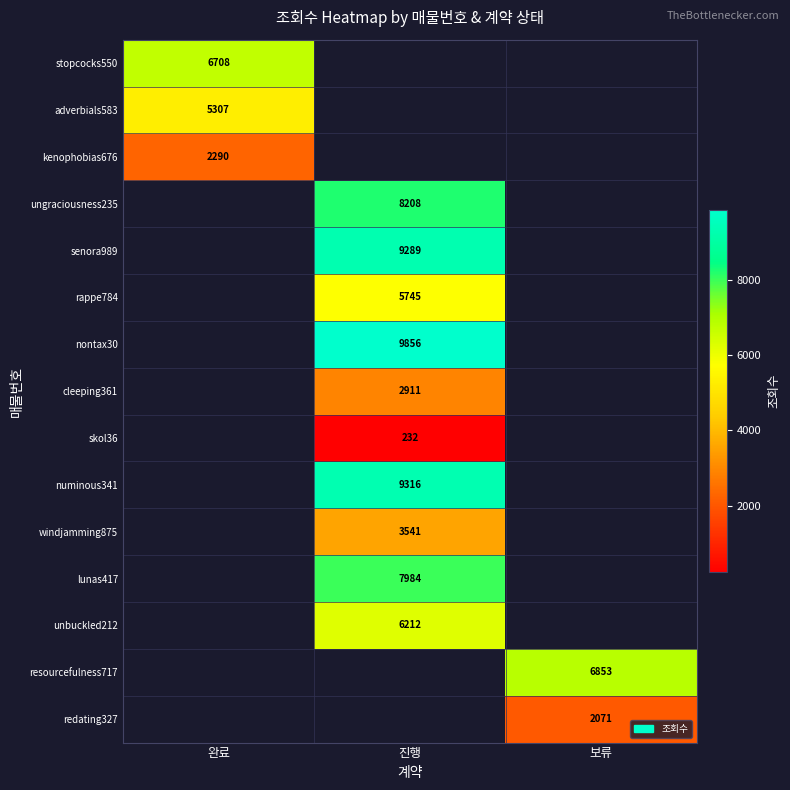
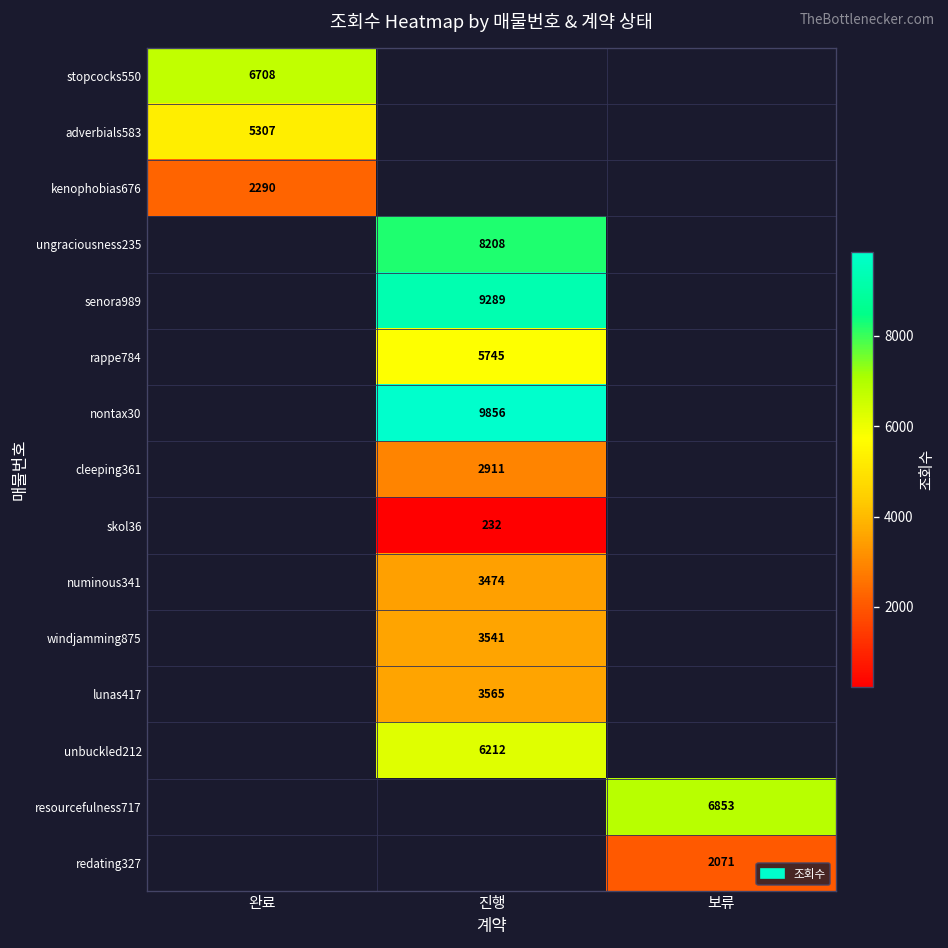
  {
    "stopcocks550": {
      "완료": 6708
    },
    "adverbials583": {
      "완료": 5307
    },
    "kenophobias676": {
      "완료": 2290
    },
    "ungraciousness235": {
      "진행": 8208
    },
    "senora989": {
      "진행": 9289
    },
    "rappe784": {
      "진행": 5745
    },
    "nontax30": {
      "진행": 9856
    },
    "cleeping361": {
      "진행": 2911
    },
    "skol36": {
      "진행": 232
    },
    "numinous341": {
-     "진행": 9316
+     "진행": 3474
    },
    "windjamming875": {
      "진행": 3541
    },
    "lunas417": {
-     "진행": 7984
+     "진행": 3565
    },
    "unbuckled212": {
      "진행": 6212
    },
    "resourcefulness717": {
      "보류": 6853
    },
    "redating327": {
      "보류": 2071
    }
  }
